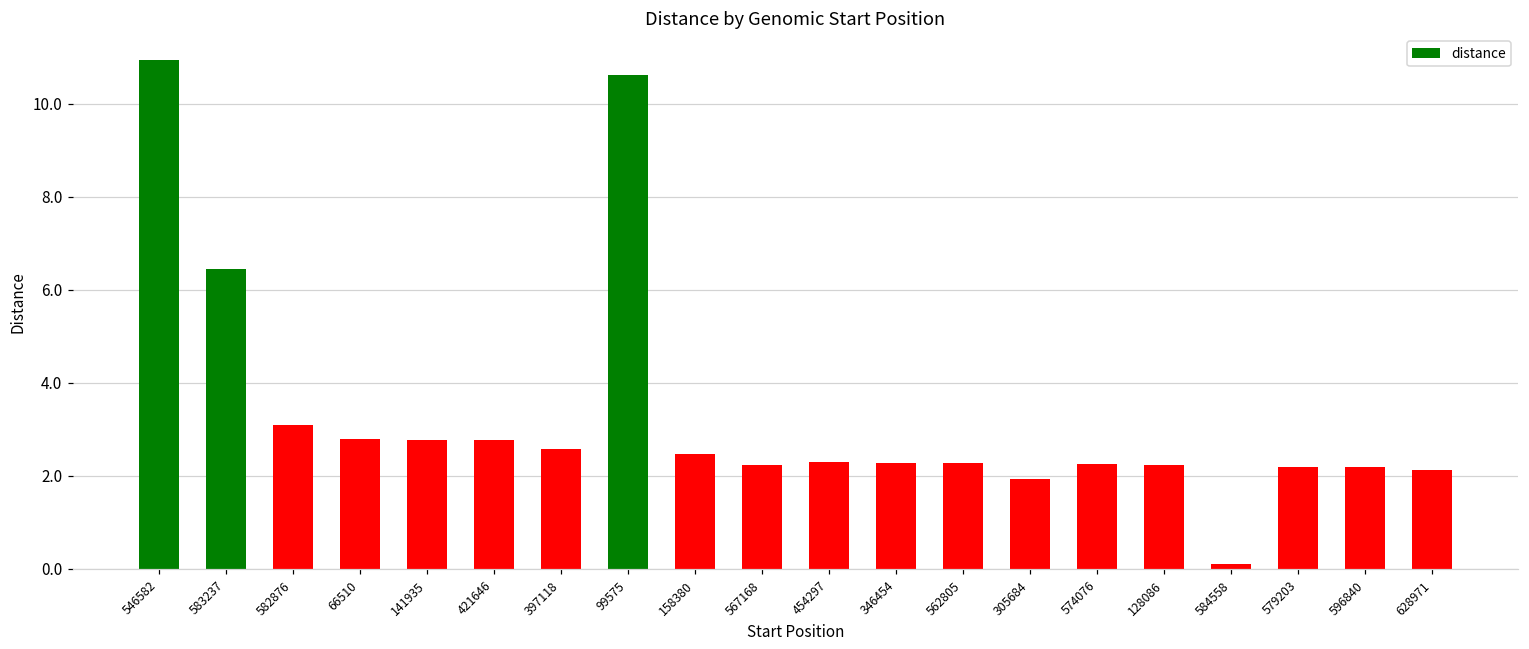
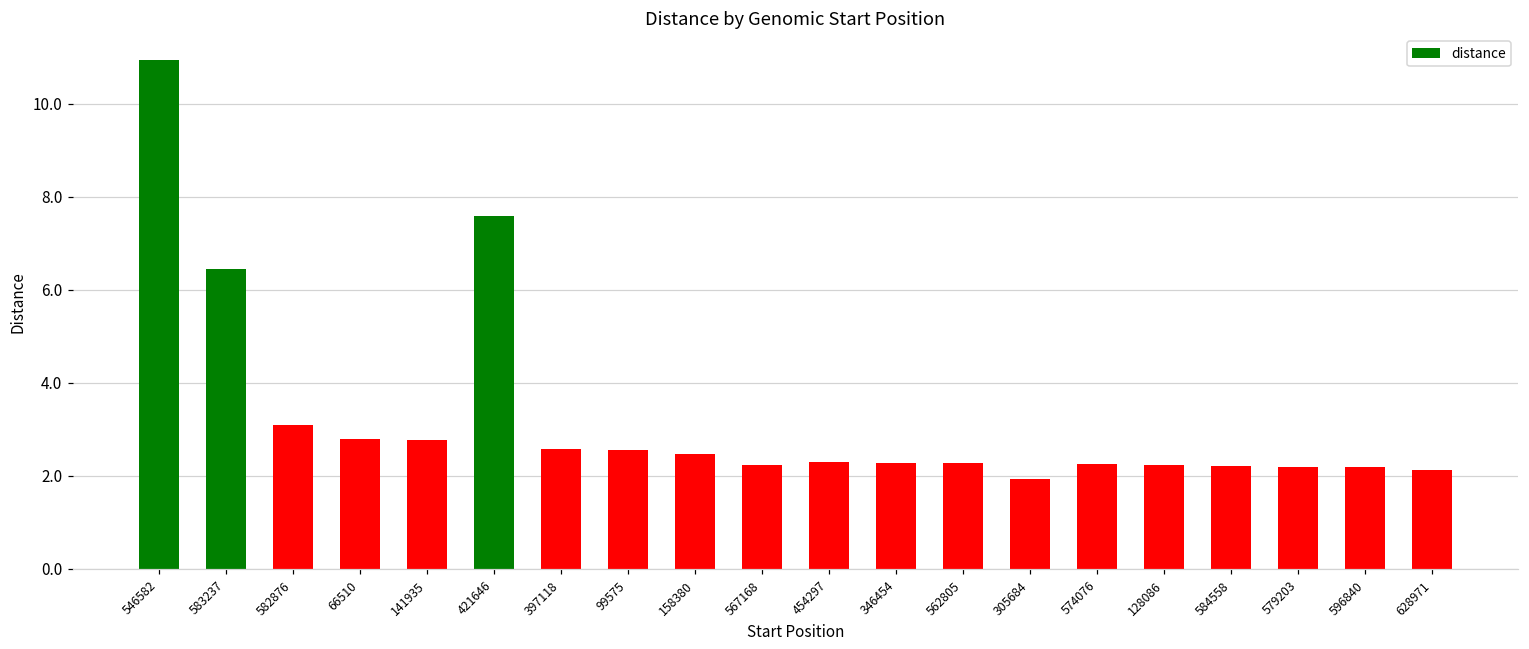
  {
    "546582": 10.9,
    "583237": 6.4,
    "582876": 3.1,
    "66510": 2.8,
    "141935": 2.8,
-   "421646": 2.8,
+   "421646": 7.6,
    "397118": 2.6,
-   "99575": 10.6,
+   "99575": 2.6,
    "158380": 2.5,
    "567168": 2.2,
    "454297": 2.3,
    "346454": 2.3,
    "562805": 2.3,
    "305684": 1.9,
    "574076": 2.3,
    "128086": 2.2,
-   "584558": 0.1,
+   "584558": 2.2,
    "579203": 2.2,
    "596840": 2.2,
    "628971": 2.1
  }
